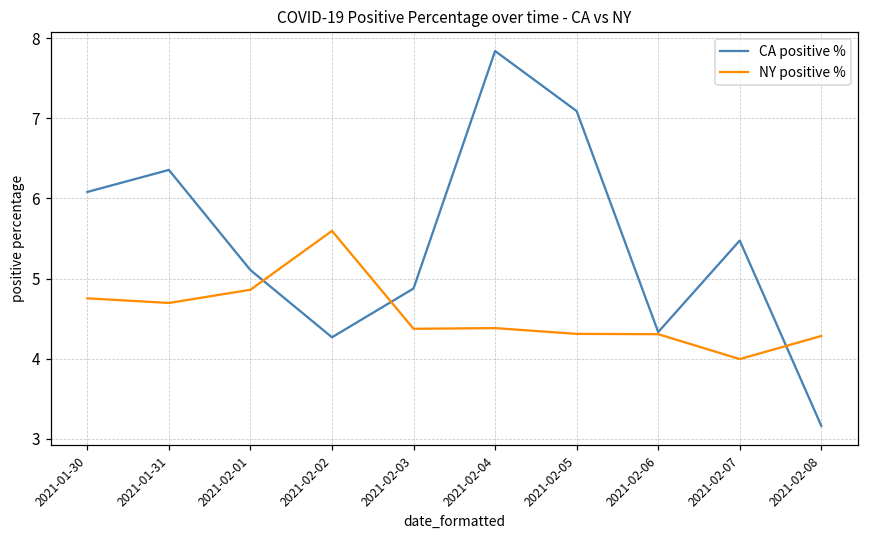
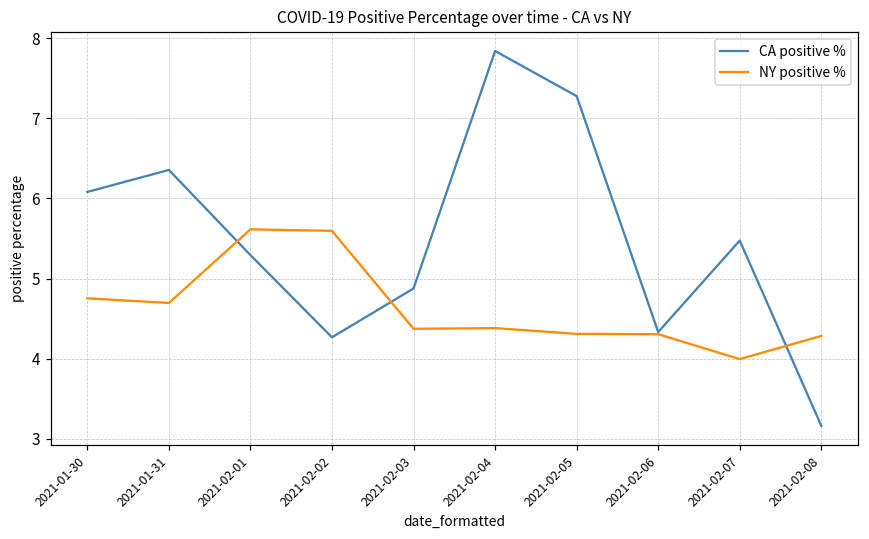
  {
    "CA positive %": {
      "2021-01-30": 6.1,
      "2021-01-31": 6.4,
-     "2021-02-01": 5.1,
+     "2021-02-01": 5.3,
      "2021-02-02": 4.3,
      "2021-02-03": 4.9,
      "2021-02-04": 7.8,
-     "2021-02-05": 7.1,
+     "2021-02-05": 7.3,
      "2021-02-07": 5.5,
      "2021-02-08": 3.2
    },
    "NY positive %": {
      "2021-01-30": 4.8,
      "2021-01-31": 4.7,
-     "2021-02-01": 4.9,
+     "2021-02-01": 5.6,
      "2021-02-02": 5.6,
      "2021-02-03": 4.4,
      "2021-02-04": 4.4,
      "2021-02-05": 4.3,
      "2021-02-07": 4.0,
      "2021-02-08": 4.3
    }
  }
